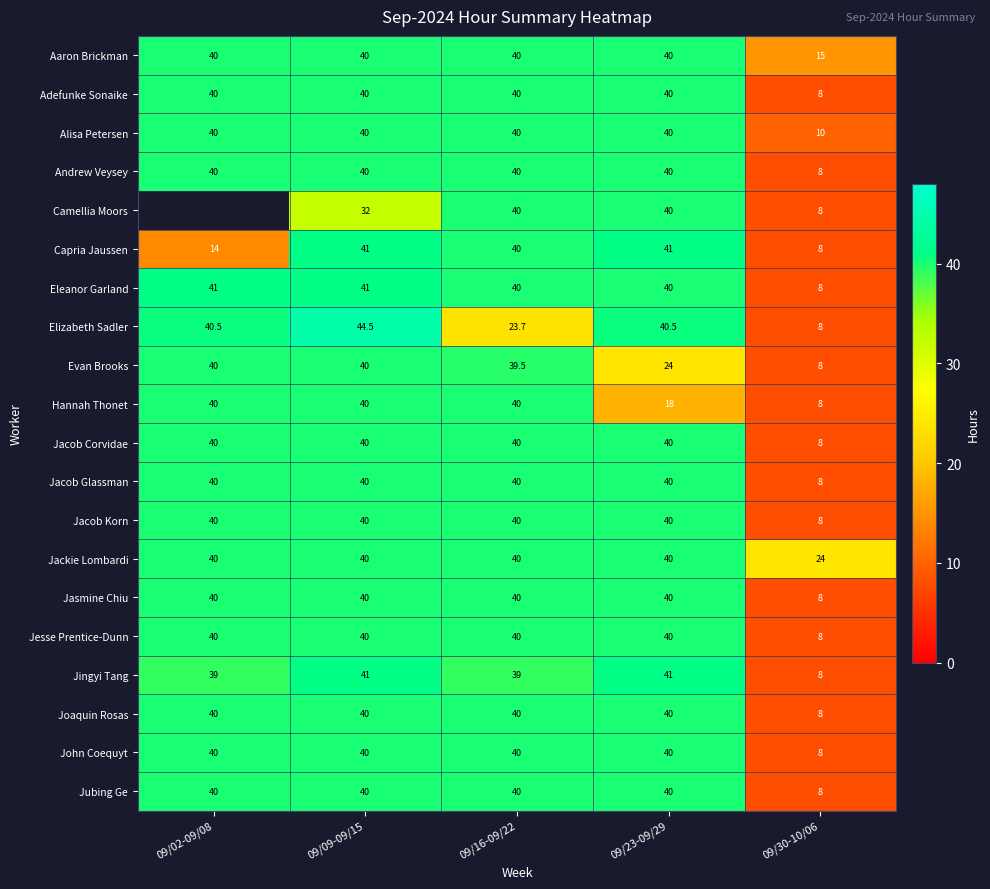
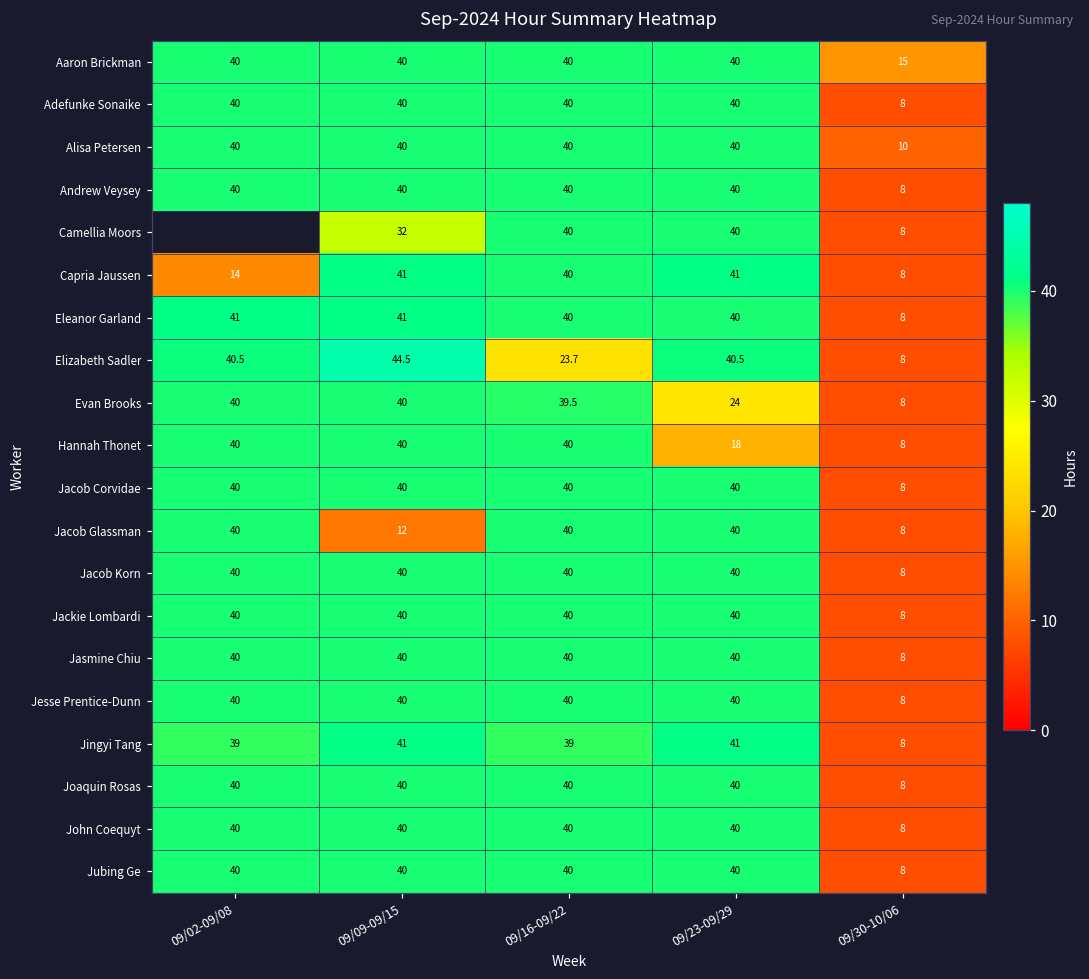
  {
    "Aaron Brickman": {
      "09/02-09/08": 40,
      "09/09-09/15": 40,
      "09/16-09/22": 40,
      "09/23-09/29": 40,
      "09/30-10/06": 15
    },
    "Adefunke Sonaike": {
      "09/02-09/08": 40,
      "09/09-09/15": 40,
      "09/16-09/22": 40,
      "09/23-09/29": 40,
      "09/30-10/06": 8
    },
    "Alisa Petersen": {
      "09/02-09/08": 40,
      "09/09-09/15": 40,
      "09/16-09/22": 40,
      "09/23-09/29": 40,
      "09/30-10/06": 10
    },
    "Andrew Veysey": {
      "09/02-09/08": 40,
      "09/09-09/15": 40,
      "09/16-09/22": 40,
      "09/23-09/29": 40,
      "09/30-10/06": 8
    },
    "Camellia Moors": {
      "09/09-09/15": 32,
      "09/16-09/22": 40,
      "09/23-09/29": 40,
      "09/30-10/06": 8
    },
    "Capria Jaussen": {
      "09/02-09/08": 14,
      "09/09-09/15": 41,
      "09/16-09/22": 40,
      "09/23-09/29": 41,
      "09/30-10/06": 8
    },
    "Eleanor Garland": {
      "09/02-09/08": 41,
      "09/09-09/15": 41,
      "09/16-09/22": 40,
      "09/23-09/29": 40,
      "09/30-10/06": 8
    },
    "Elizabeth Sadler": {
      "09/02-09/08": 40.5,
      "09/09-09/15": 44.5,
      "09/16-09/22": 23.7,
      "09/23-09/29": 40.5,
      "09/30-10/06": 8
    },
    "Evan Brooks": {
      "09/02-09/08": 40,
      "09/09-09/15": 40,
      "09/16-09/22": 39.5,
      "09/23-09/29": 24,
      "09/30-10/06": 8
    },
    "Hannah Thonet": {
      "09/02-09/08": 40,
      "09/09-09/15": 40,
      "09/16-09/22": 40,
      "09/23-09/29": 18,
      "09/30-10/06": 8
    },
    "Jacob Corvidae": {
      "09/02-09/08": 40,
      "09/09-09/15": 40,
      "09/16-09/22": 40,
      "09/23-09/29": 40,
      "09/30-10/06": 8
    },
    "Jacob Glassman": {
      "09/02-09/08": 40,
-     "09/09-09/15": 40,
+     "09/09-09/15": 12,
      "09/16-09/22": 40,
      "09/23-09/29": 40,
      "09/30-10/06": 8
    },
    "Jacob Korn": {
      "09/02-09/08": 40,
      "09/09-09/15": 40,
      "09/16-09/22": 40,
      "09/23-09/29": 40,
      "09/30-10/06": 8
    },
    "Jackie Lombardi": {
      "09/02-09/08": 40,
      "09/09-09/15": 40,
      "09/16-09/22": 40,
      "09/23-09/29": 40,
-     "09/30-10/06": 24
+     "09/30-10/06": 8
    },
    "Jasmine Chiu": {
      "09/02-09/08": 40,
      "09/09-09/15": 40,
      "09/16-09/22": 40,
      "09/23-09/29": 40,
      "09/30-10/06": 8
    },
    "Jesse Prentice-Dunn": {
      "09/02-09/08": 40,
      "09/09-09/15": 40,
      "09/16-09/22": 40,
      "09/23-09/29": 40,
      "09/30-10/06": 8
    },
    "Jingyi Tang": {
      "09/02-09/08": 39,
      "09/09-09/15": 41,
      "09/16-09/22": 39,
      "09/23-09/29": 41,
      "09/30-10/06": 8
    },
    "Joaquin Rosas": {
      "09/02-09/08": 40,
      "09/09-09/15": 40,
      "09/16-09/22": 40,
      "09/23-09/29": 40,
      "09/30-10/06": 8
    },
    "John Coequyt": {
      "09/02-09/08": 40,
      "09/09-09/15": 40,
      "09/16-09/22": 40,
      "09/23-09/29": 40,
      "09/30-10/06": 8
    },
    "Jubing Ge": {
      "09/02-09/08": 40,
      "09/09-09/15": 40,
      "09/16-09/22": 40,
      "09/23-09/29": 40,
      "09/30-10/06": 8
    }
  }
